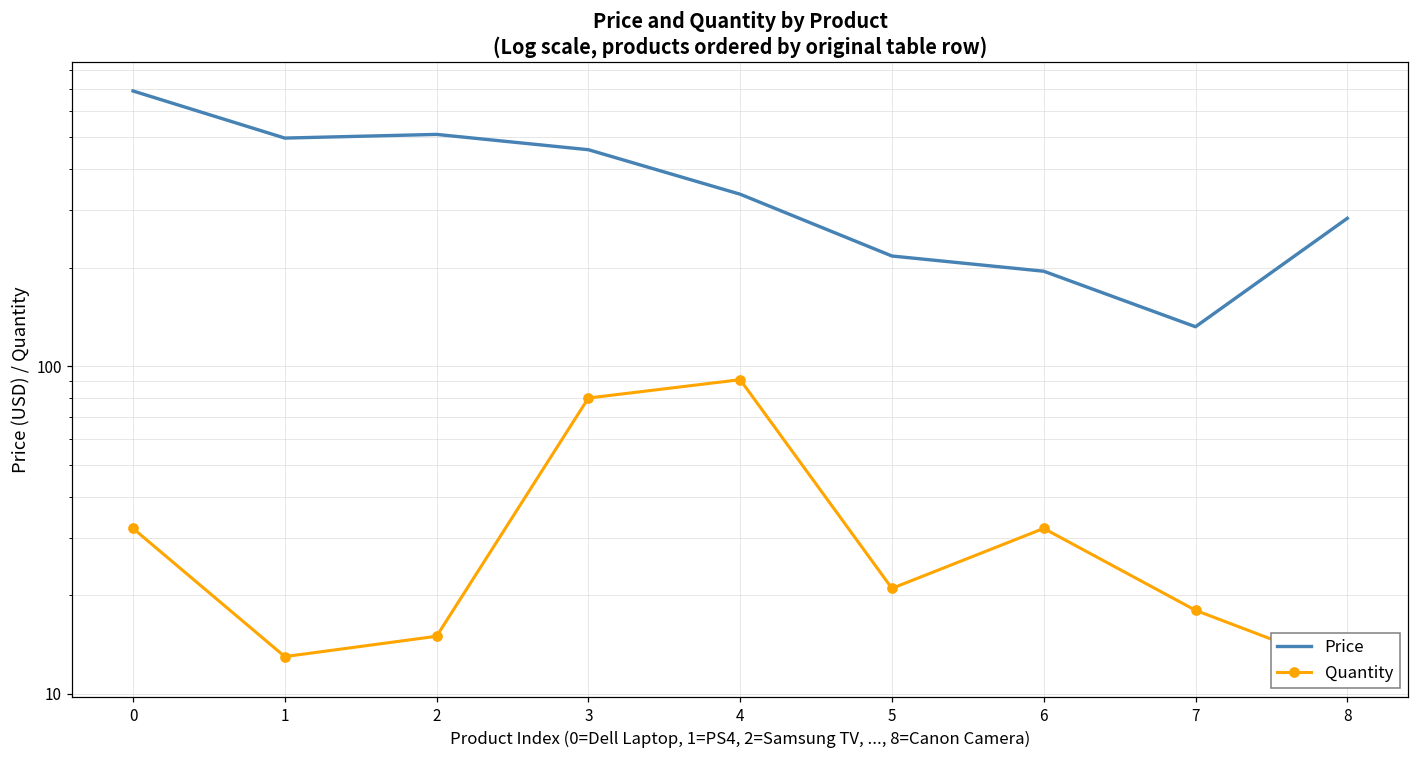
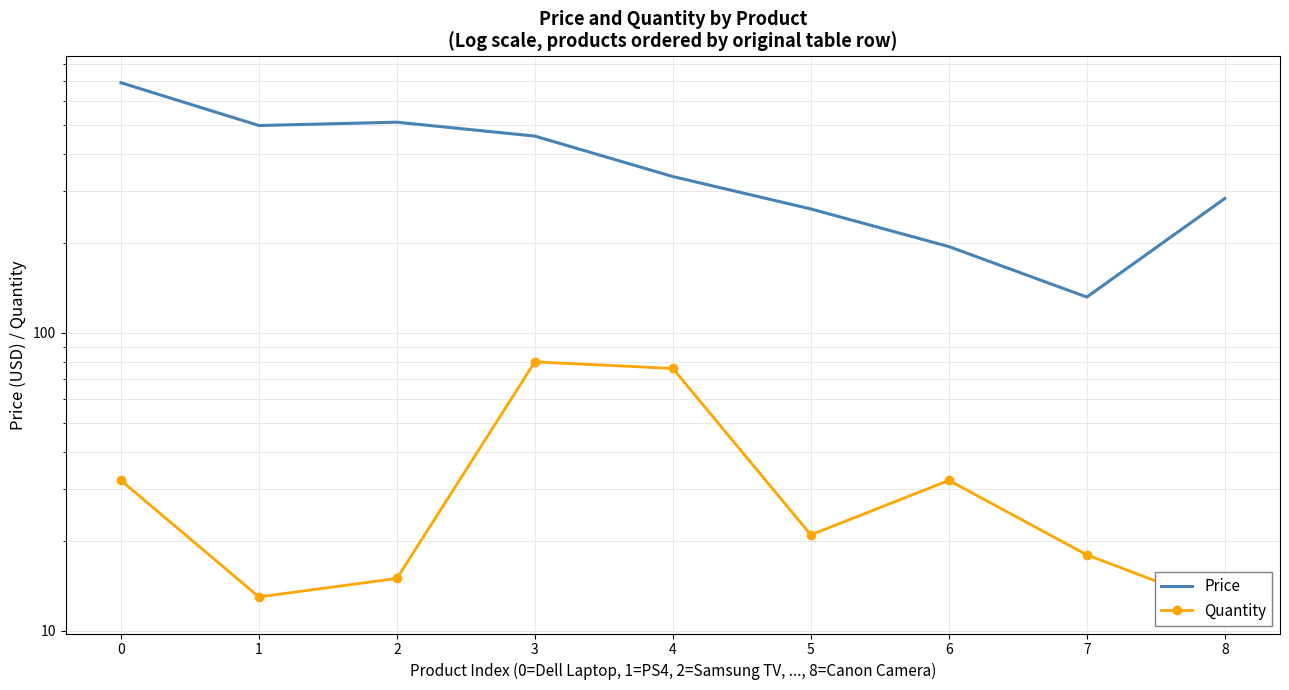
  {
    "Price": {
      "0": 690,
      "1": 500,
      "2": 510,
      "3": 460,
      "4": 340,
-     "5": 220,
+     "5": 260,
      "6": 200,
      "7": 130,
      "8": 280
    },
    "Quantity": {
      "0": 32,
      "1": 13,
      "2": 15,
      "3": 80,
-     "4": 91,
+     "4": 76,
      "5": 21,
      "6": 32,
      "7": 18
    }
  }
